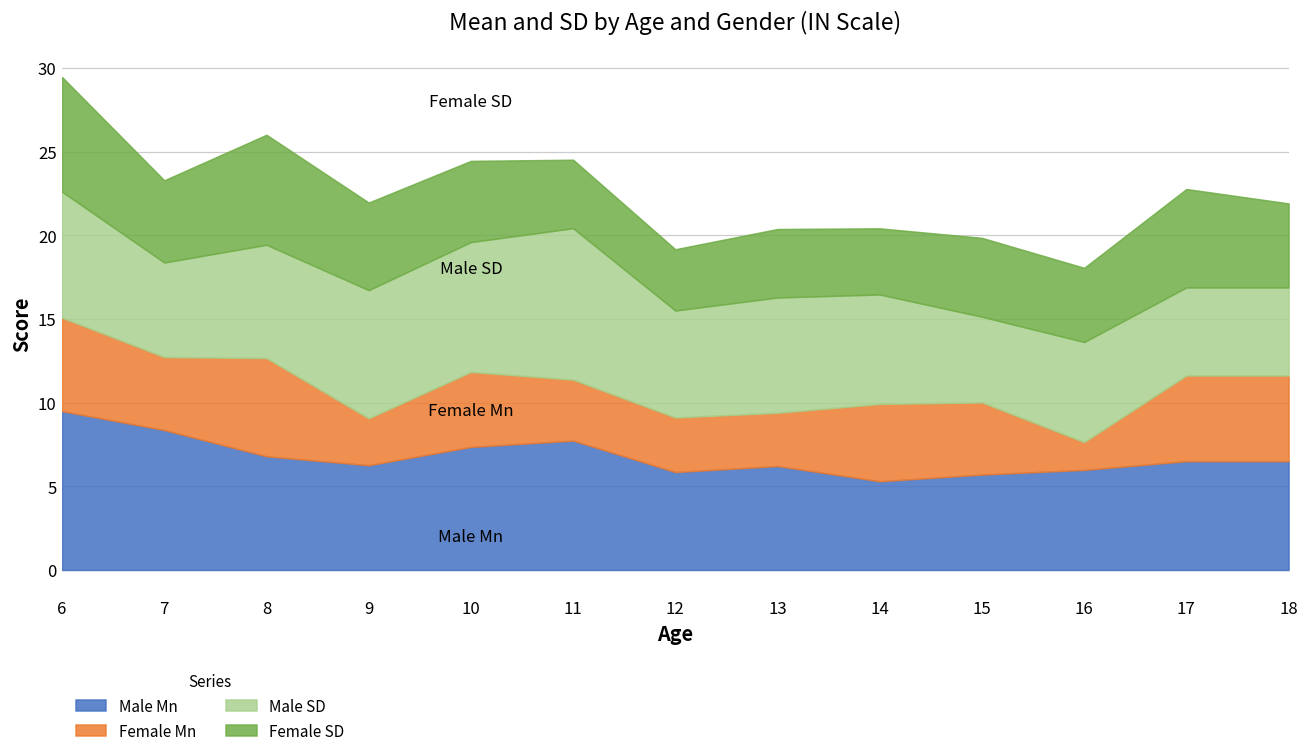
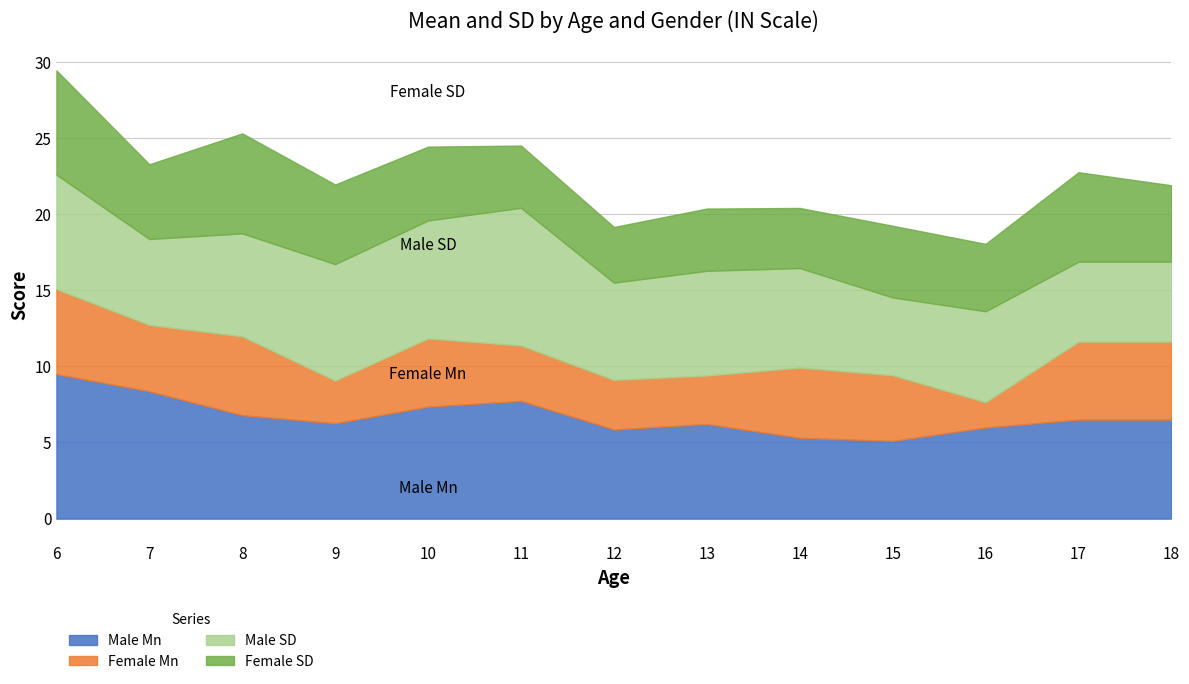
  {
    "Male Mn": {
      "6": 9.5,
      "7": 8.4,
      "8": 6.8,
      "9": 6.3,
      "10": 7.4,
      "11": 7.7,
      "12": 5.9,
      "13": 6.2,
      "14": 5.3,
-     "15": 5.7,
+     "15": 5.1,
      "16": 6.0,
      "17": 6.5,
      "18": 6.5
    },
    "Female Mn": {
      "6": 5.6,
      "7": 4.4,
-     "8": 5.9,
+     "8": 5.2,
      "9": 2.8,
      "10": 4.5,
      "11": 3.6,
      "12": 3.3,
      "13": 3.2,
      "14": 4.6,
      "15": 4.3,
      "16": 1.7,
      "17": 5.1,
      "18": 5.1
    },
    "Male SD": {
      "6": 7.5,
      "7": 5.6,
      "8": 6.8,
      "9": 7.7,
      "10": 7.8,
      "11": 9.1,
      "12": 6.4,
      "13": 6.9,
      "14": 6.5,
      "15": 5.1,
      "16": 6.0,
      "17": 5.3,
      "18": 5.3
    },
    "Female SD": {
      "6": 6.9,
      "7": 4.9,
      "8": 6.6,
      "9": 5.2,
      "10": 4.8,
      "11": 4.1,
      "12": 3.7,
      "13": 4.1,
      "14": 3.9,
      "15": 4.7,
      "16": 4.4,
      "17": 5.9,
      "18": 5.0
    }
  }
